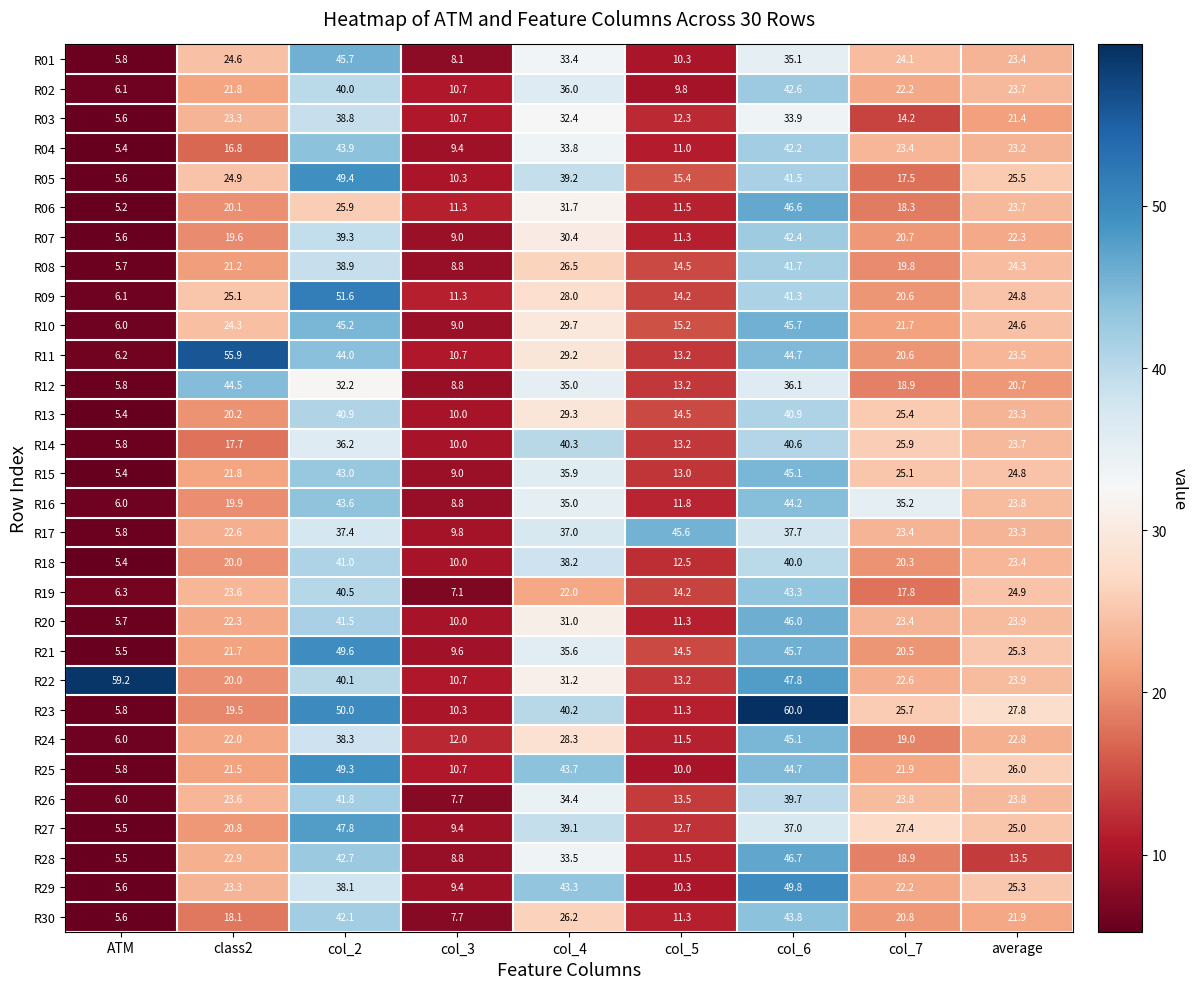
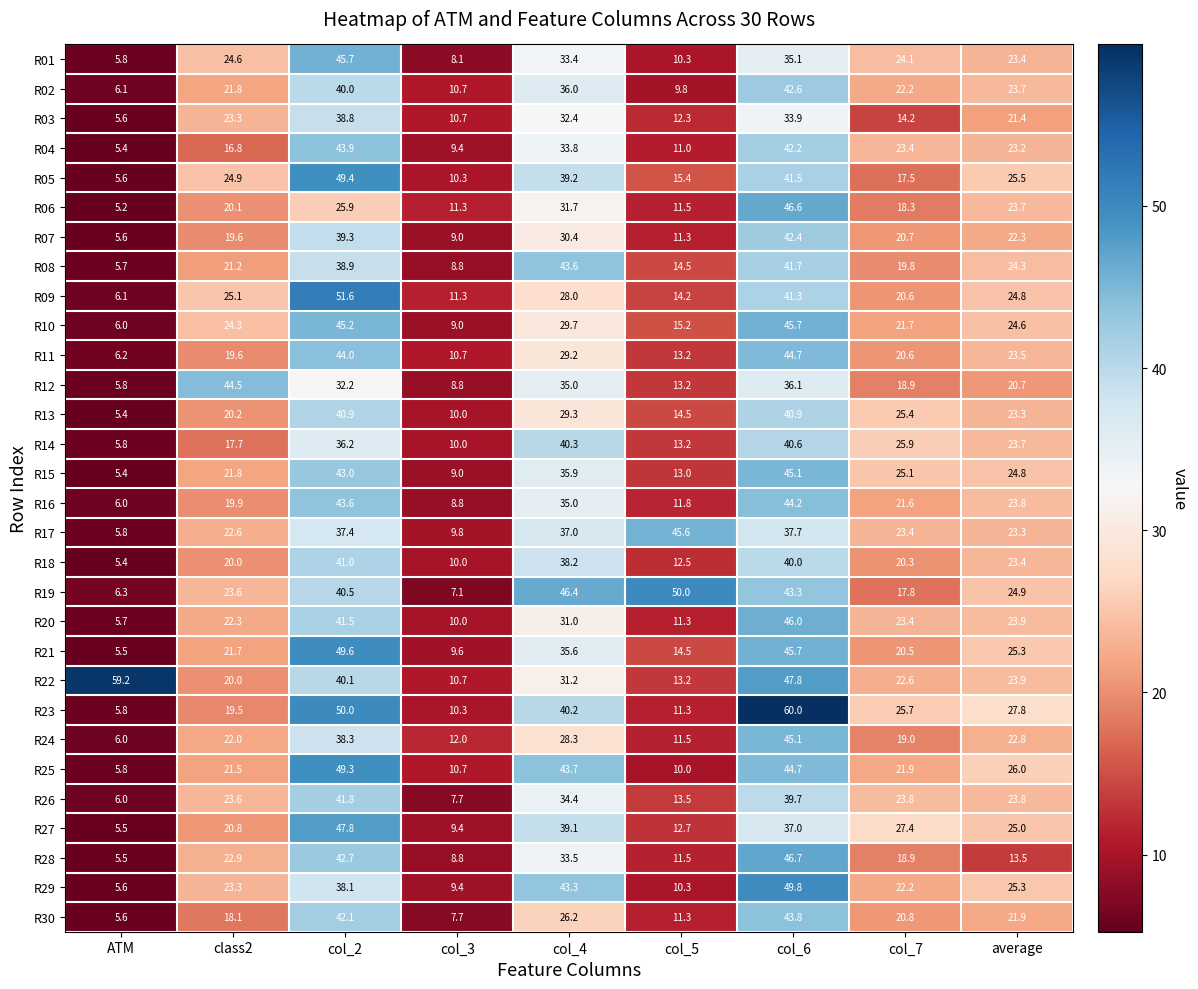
  {
    "R08": {
      "ATM": 5.7,
      "class2": 21.2,
      "col_2": 38.9,
      "col_3": 8.8,
-     "col_4": 26.5,
+     "col_4": 43.6,
      "col_5": 14.5,
      "col_6": 41.7,
      "col_7": 19.8,
      "average": 24.3
    },
    "R11": {
      "ATM": 6.2,
-     "class2": 55.9,
+     "class2": 19.6,
      "col_2": 44.0,
      "col_3": 10.7,
      "col_4": 29.2,
      "col_5": 13.2,
      "col_6": 44.7,
      "col_7": 20.6,
      "average": 23.5
    },
    "R16": {
      "ATM": 6.0,
      "class2": 19.9,
      "col_2": 43.6,
      "col_3": 8.8,
      "col_4": 35.0,
      "col_5": 11.8,
      "col_6": 44.2,
-     "col_7": 35.2,
+     "col_7": 21.6,
      "average": 23.8
    },
    "R19": {
      "ATM": 6.3,
      "class2": 23.6,
      "col_2": 40.5,
      "col_3": 7.1,
-     "col_4": 22.0,
-     "col_5": 14.2,
+     "col_4": 46.4,
+     "col_5": 50.0,
      "col_6": 43.3,
      "col_7": 17.8,
      "average": 24.9
    }
  }
